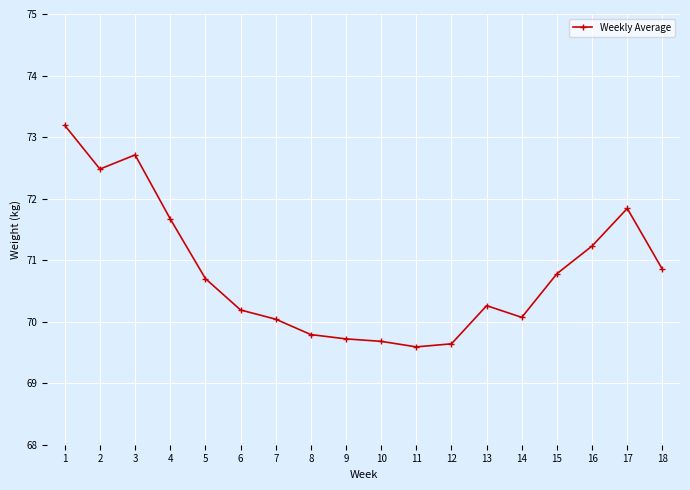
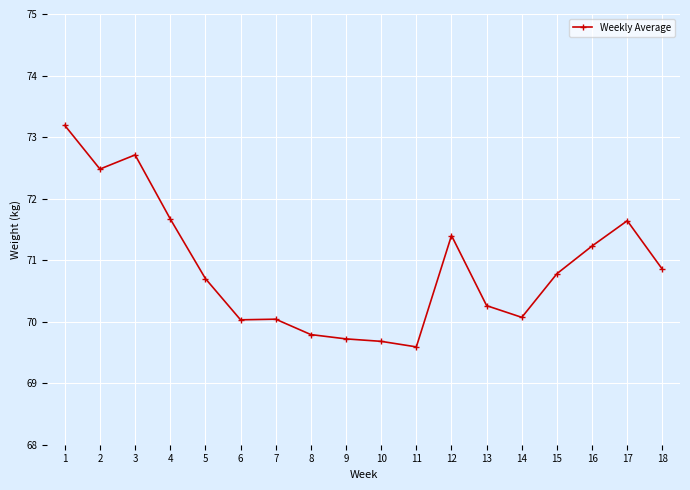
  {
    "1": 73.2,
    "2": 72.5,
    "3": 72.7,
    "4": 71.7,
    "5": 70.7,
-   "6": 70.2,
+   "6": 70.0,
    "7": 70.0,
    "8": 69.8,
    "9": 69.7,
    "10": 69.7,
    "11": 69.6,
-   "12": 69.6,
+   "12": 71.4,
    "13": 70.3,
    "14": 70.1,
    "15": 70.8,
    "16": 71.2,
-   "17": 71.8,
+   "17": 71.6,
    "18": 70.9
  }
